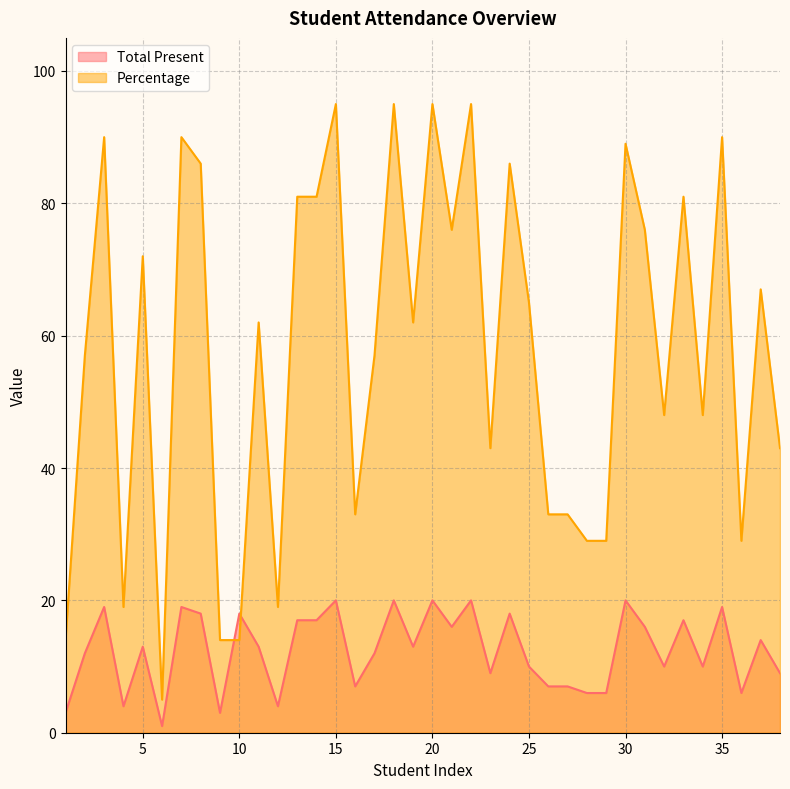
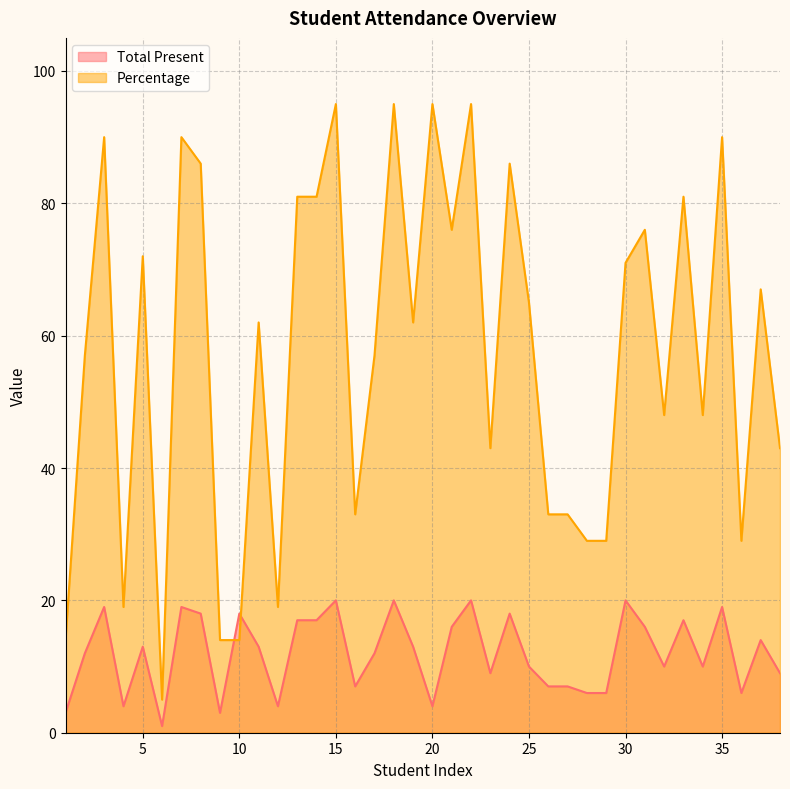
  {
    "Total Present": {
      "5": 13,
      "10": 18,
      "15": 20,
-     "20": 20,
+     "20": 4,
      "25": 10,
      "30": 20,
      "35": 19
    },
    "Percentage": {
      "5": 72,
      "10": 14,
      "15": 95,
      "20": 95,
      "25": 65,
-     "30": 89,
+     "30": 71,
      "35": 90
    }
  }
